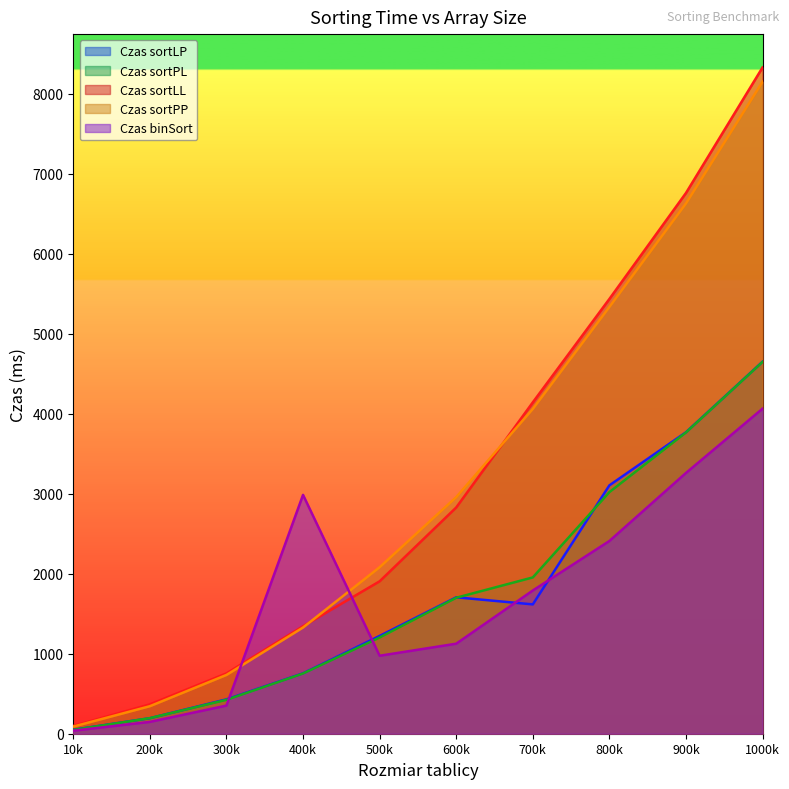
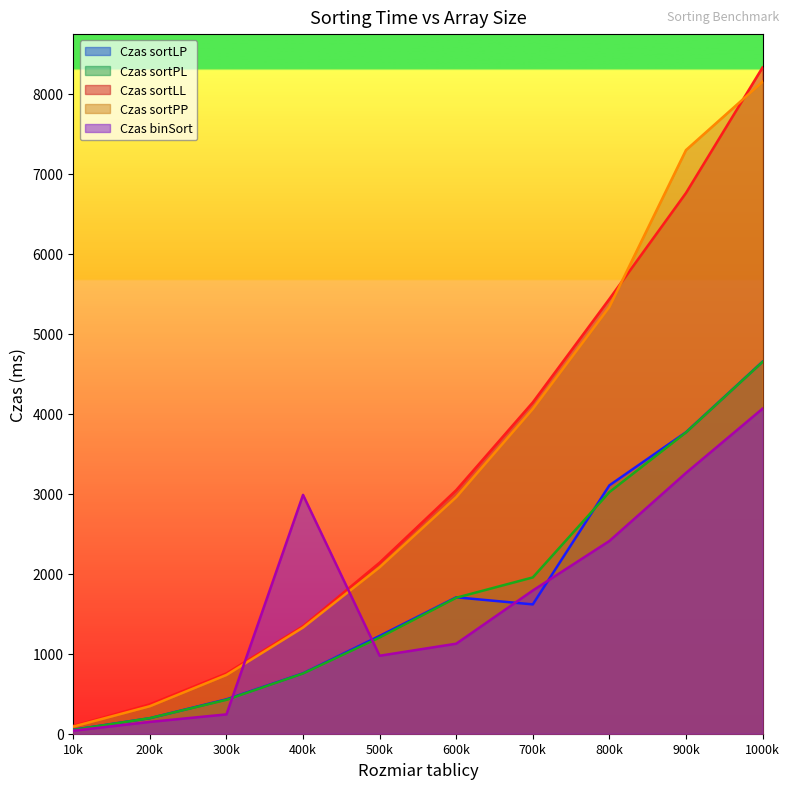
  {
    "Czas sortLP": {
      "700k": 1600,
      "800k": 3100
    },
    "Czas sortPL": {
      "700k": 2000,
      "800k": 3000
    },
    "Czas sortLL": {
-     "500k": 1900,
-     "600k": 2800,
+     "500k": 2100,
+     "600k": 3000,
      "700k": 4100,
      "800k": 5400,
      "900k": 6800,
      "1000k": 8300
    },
    "Czas sortPP": {
      "500k": 2100,
      "600k": 3000,
      "700k": 4100,
      "800k": 5300,
-     "900k": 6600,
+     "900k": 7300,
      "1000k": 8200
    },
    "Czas binSort": {
      "200k": 100,
-     "300k": 400,
+     "300k": 200,
      "400k": 3000,
      "500k": 1000,
      "600k": 1100,
      "700k": 1800,
      "800k": 2400,
      "900k": 3300,
      "1000k": 4100
    }
  }
